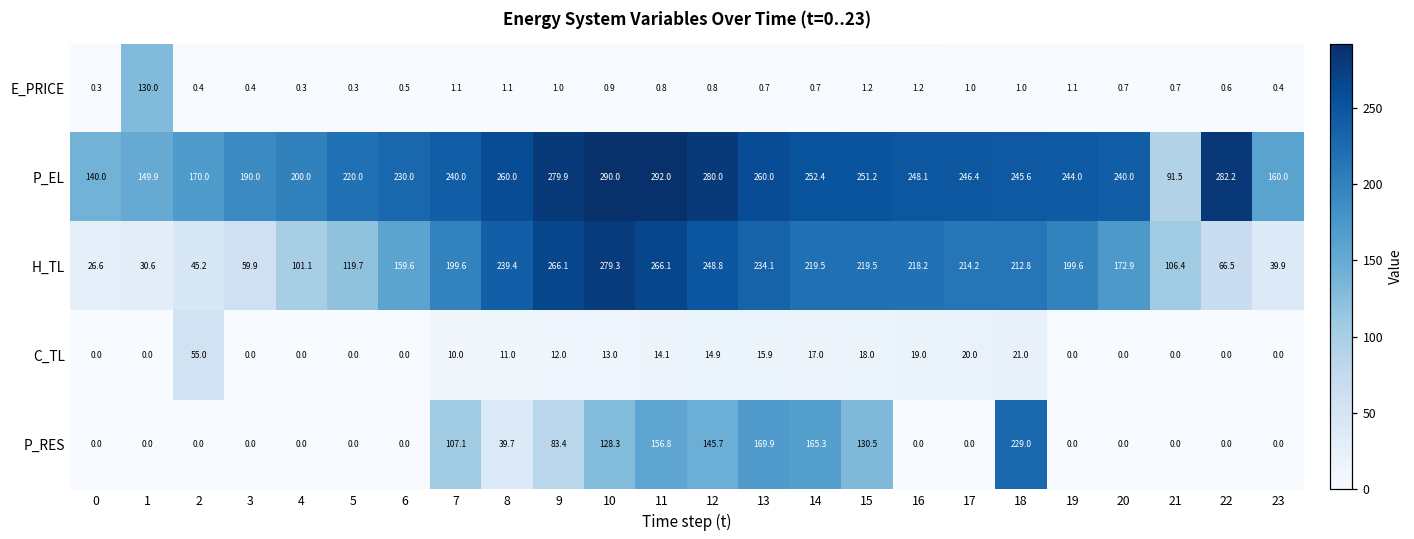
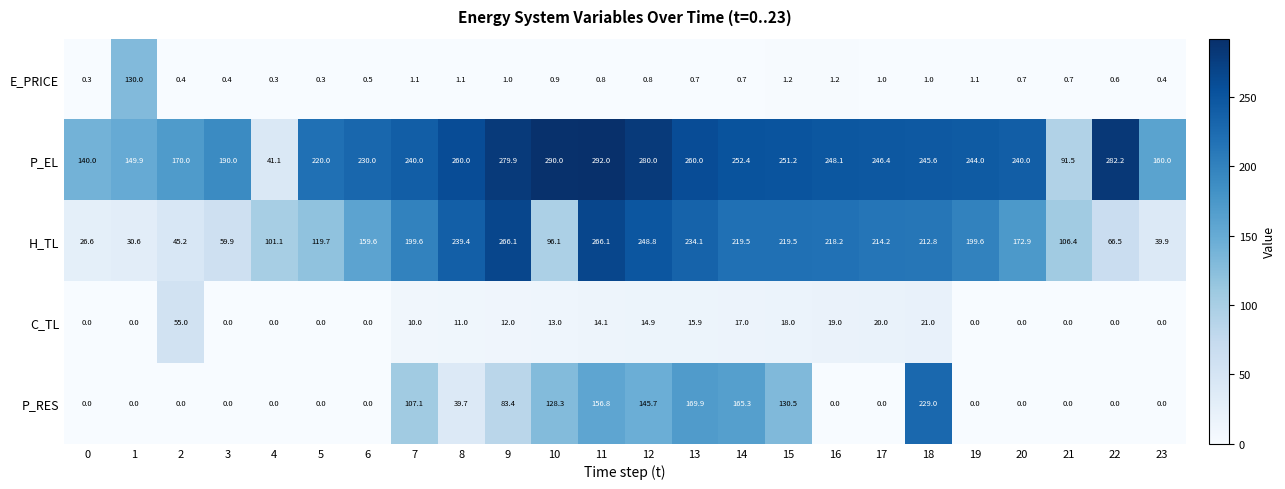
  {
    "E_PRICE": {
      "0": 0.3,
      "1": 130.0,
      "2": 0.4,
      "3": 0.4,
      "4": 0.3,
      "5": 0.3,
      "6": 0.5,
      "7": 1.1,
      "8": 1.1,
      "9": 1.0,
      "10": 0.9,
      "11": 0.8,
      "12": 0.8,
      "13": 0.7,
      "14": 0.7,
      "15": 1.2,
      "16": 1.2,
      "17": 1.0,
      "18": 1.0,
      "19": 1.1,
      "20": 0.7,
      "21": 0.7,
      "22": 0.6,
      "23": 0.4
    },
    "P_EL": {
      "0": 140.0,
      "1": 149.9,
      "2": 170.0,
      "3": 190.0,
-     "4": 200.0,
+     "4": 41.1,
      "5": 220.0,
      "6": 230.0,
      "7": 240.0,
      "8": 260.0,
      "9": 279.9,
      "10": 290.0,
      "11": 292.0,
      "12": 280.0,
      "13": 260.0,
      "14": 252.4,
      "15": 251.2,
      "16": 248.1,
      "17": 246.4,
      "18": 245.6,
      "19": 244.0,
      "20": 240.0,
      "21": 91.5,
      "22": 282.2,
      "23": 160.0
    },
    "H_TL": {
      "0": 26.6,
      "1": 30.6,
      "2": 45.2,
      "3": 59.9,
      "4": 101.1,
      "5": 119.7,
      "6": 159.6,
      "7": 199.6,
      "8": 239.4,
      "9": 266.1,
-     "10": 279.3,
+     "10": 96.1,
      "11": 266.1,
      "12": 248.8,
      "13": 234.1,
      "14": 219.5,
      "15": 219.5,
      "16": 218.2,
      "17": 214.2,
      "18": 212.8,
      "19": 199.6,
      "20": 172.9,
      "21": 106.4,
      "22": 66.5,
      "23": 39.9
    },
    "C_TL": {
      "0": 0.0,
      "1": 0.0,
      "2": 55.0,
      "3": 0.0,
      "4": 0.0,
      "5": 0.0,
      "6": 0.0,
      "7": 10.0,
      "8": 11.0,
      "9": 12.0,
      "10": 13.0,
      "11": 14.1,
      "12": 14.9,
      "13": 15.9,
      "14": 17.0,
      "15": 18.0,
      "16": 19.0,
      "17": 20.0,
      "18": 21.0,
      "19": 0.0,
      "20": 0.0,
      "21": 0.0,
      "22": 0.0,
      "23": 0.0
    },
    "P_RES": {
      "0": 0.0,
      "1": 0.0,
      "2": 0.0,
      "3": 0.0,
      "4": 0.0,
      "5": 0.0,
      "6": 0.0,
      "7": 107.1,
      "8": 39.7,
      "9": 83.4,
      "10": 128.3,
      "11": 156.8,
      "12": 145.7,
      "13": 169.9,
      "14": 165.3,
      "15": 130.5,
      "16": 0.0,
      "17": 0.0,
      "18": 229.0,
      "19": 0.0,
      "20": 0.0,
      "21": 0.0,
      "22": 0.0,
      "23": 0.0
    }
  }
